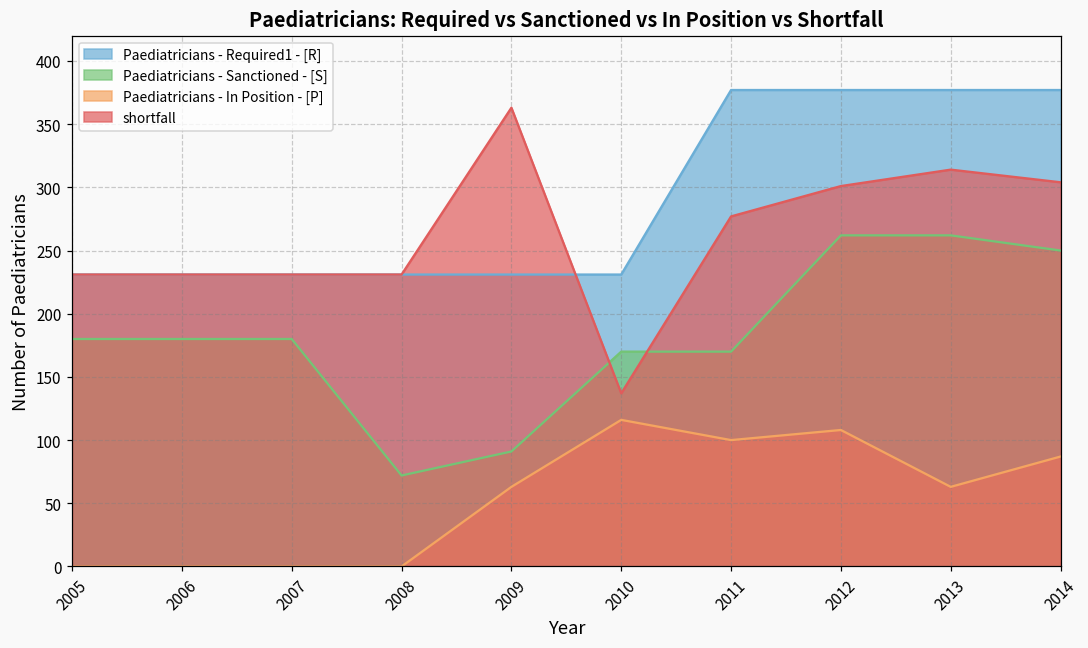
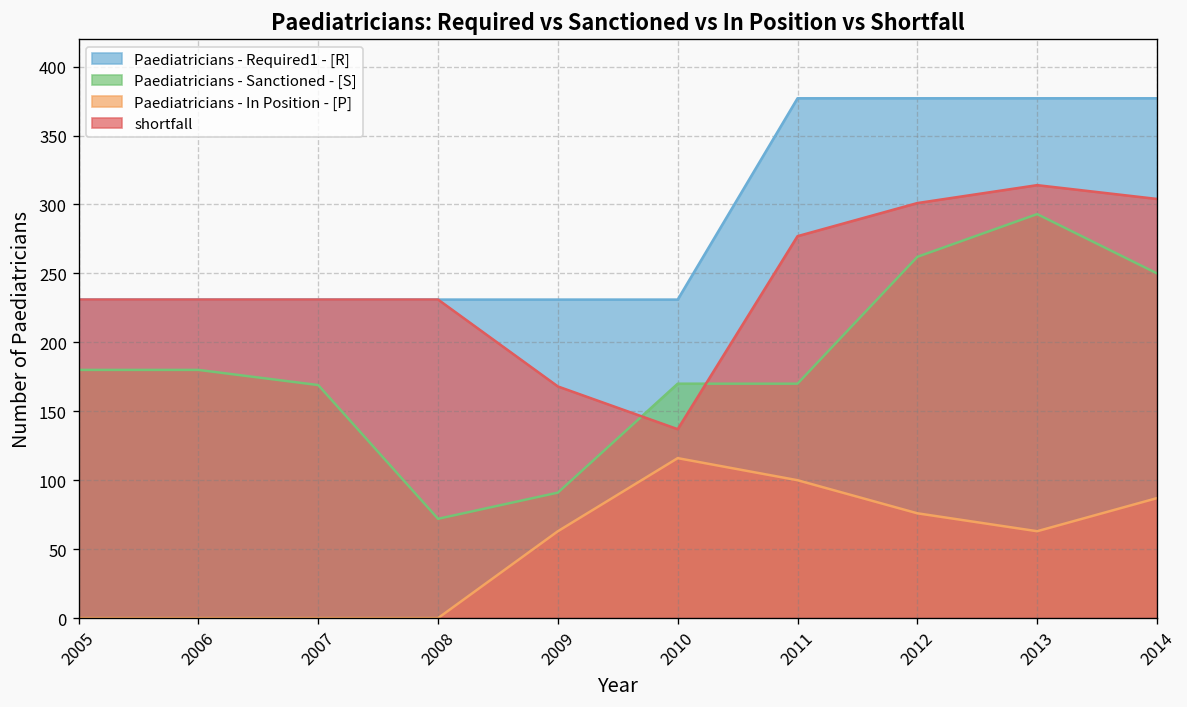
  {
    "Paediatricians - Required1 - [R]": {
      "2009": 231,
      "2010": 231,
      "2011": 377,
      "2012": 377,
      "2013": 377,
      "2014": 377
    },
    "Paediatricians - Sanctioned - [S]": {
      "2005": 180,
      "2006": 180,
-     "2007": 180,
+     "2007": 169,
      "2008": 72,
      "2009": 91,
      "2010": 170,
      "2011": 170,
      "2012": 262,
-     "2013": 262,
+     "2013": 293,
      "2014": 250
    },
    "Paediatricians - In Position - [P]": {
      "2005": 0,
      "2006": 0,
      "2007": 0,
      "2008": 0,
      "2009": 63,
      "2010": 116,
      "2011": 100,
-     "2012": 108,
+     "2012": 76,
      "2013": 63,
      "2014": 87
    },
    "shortfall": {
-     "2009": 363,
+     "2009": 168,
      "2010": 137,
      "2011": 277,
      "2012": 301,
      "2013": 314,
      "2014": 304
    }
  }
